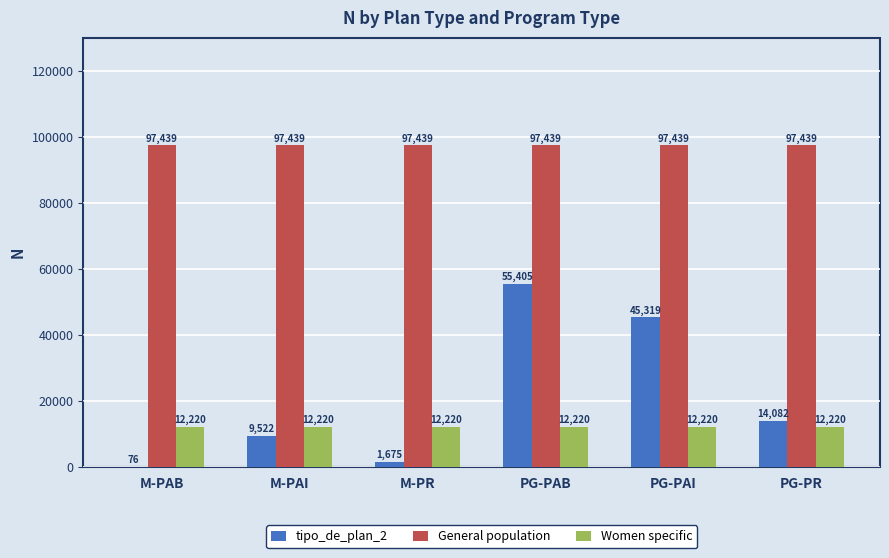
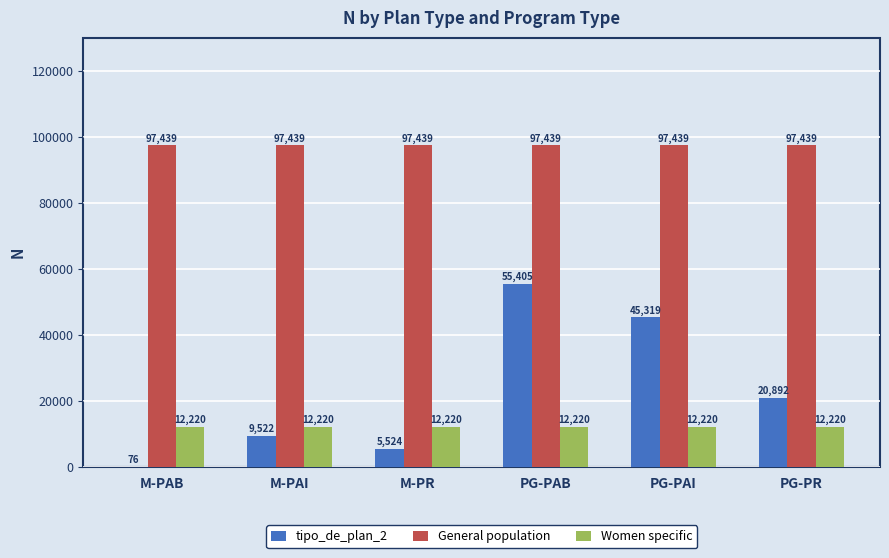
  {
    "tipo_de_plan_2": {
      "M-PAB": "76",
      "M-PAI": "9,522",
-     "M-PR": "1,675",
+     "M-PR": "5,524",
      "PG-PAB": "55,405",
      "PG-PAI": "45,319",
-     "PG-PR": "14,082"
+     "PG-PR": "20,892"
    },
    "General population": {
      "M-PAB": "97,439",
      "M-PAI": "97,439",
      "M-PR": "97,439",
      "PG-PAB": "97,439",
      "PG-PAI": "97,439",
      "PG-PR": "97,439"
    },
    "Women specific": {
      "M-PAB": "12,220",
      "M-PAI": "12,220",
      "M-PR": "12,220",
      "PG-PAB": "12,220",
      "PG-PAI": "12,220",
      "PG-PR": "12,220"
    }
  }
